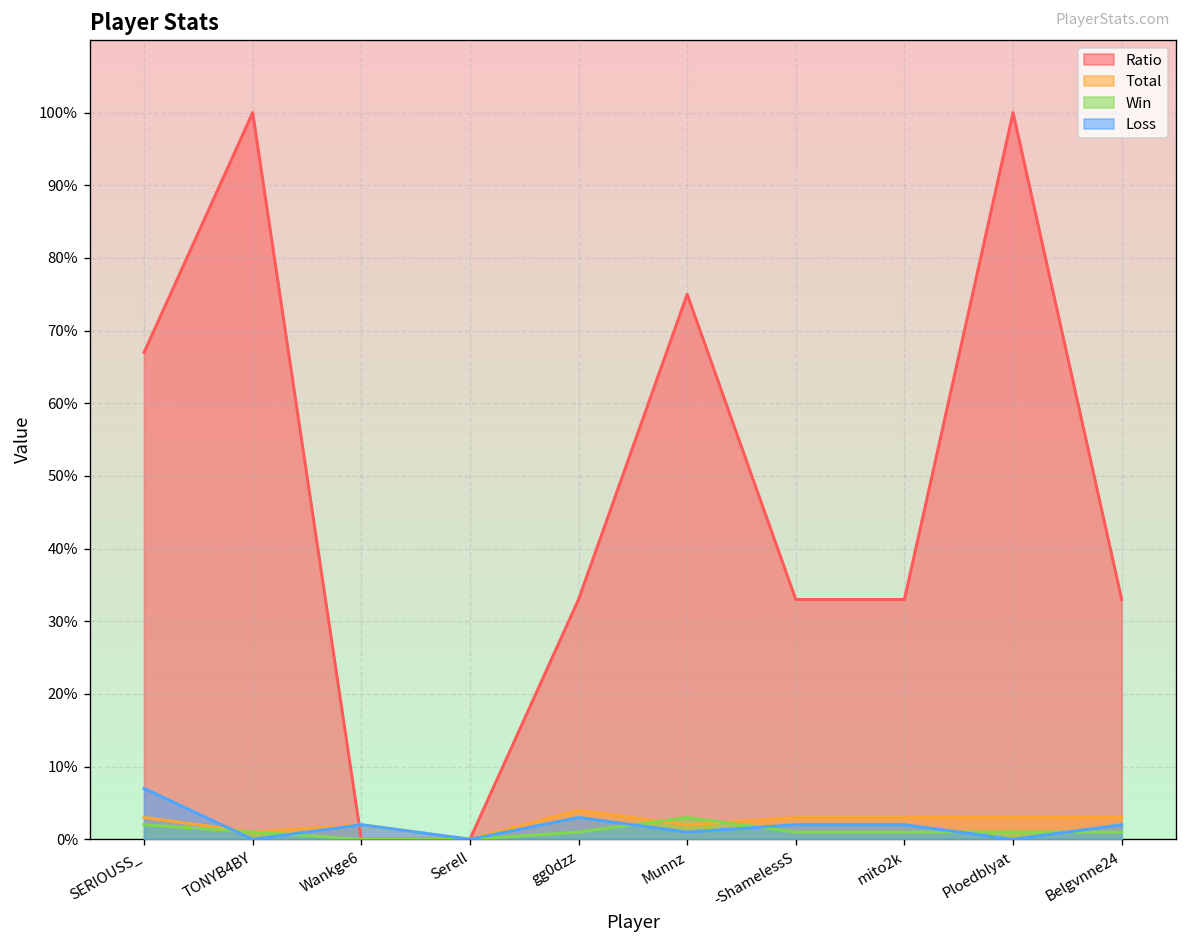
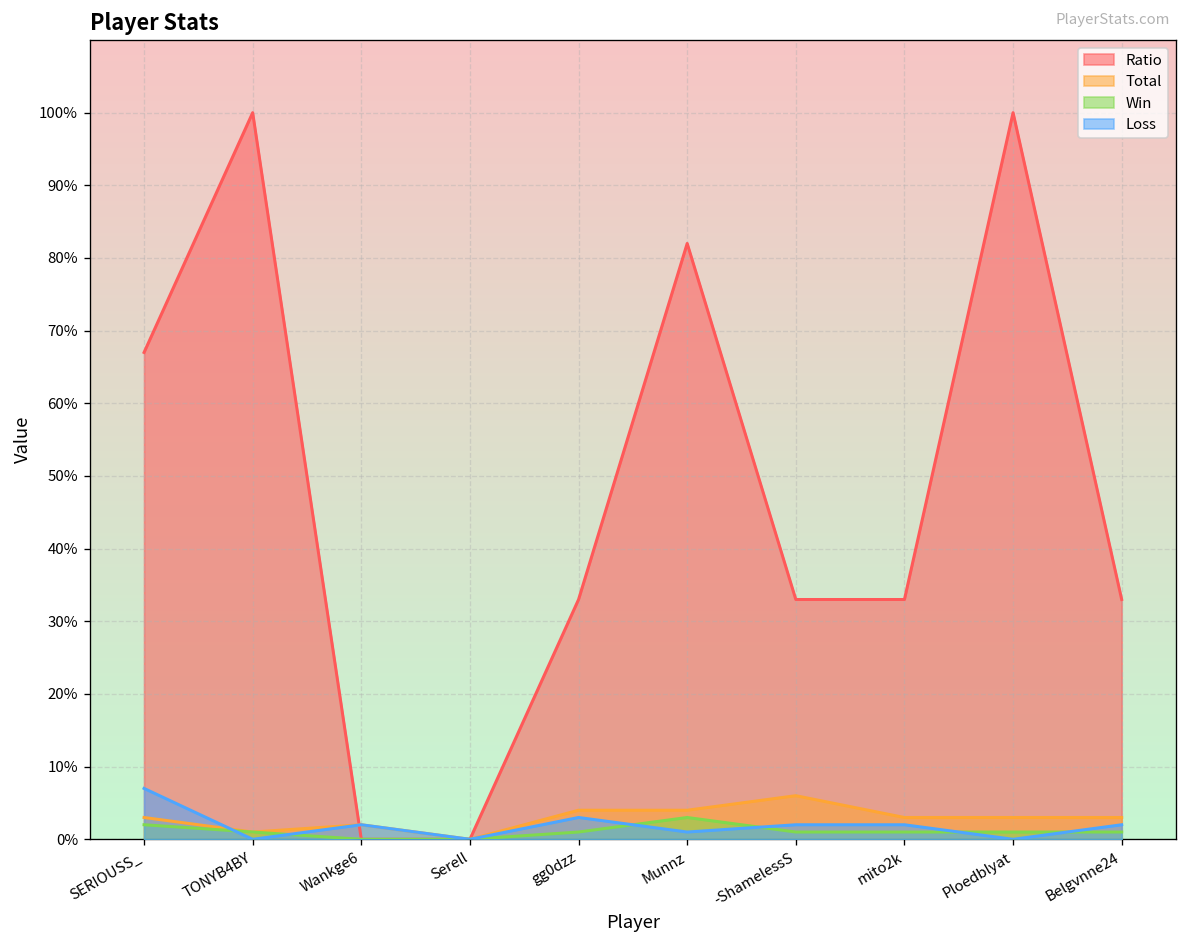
  {
    "Ratio": {
      "SERIOUSS_": "67%",
      "TONYB4BY": "100%",
      "gg0dzz": "33%",
-     "Munnz": "75%",
+     "Munnz": "82%",
      "-ShamelessS": "33%",
      "mito2k": "33%",
      "Ploedblyat": "100%",
      "Belgvnne24": "33%"
    },
    "Total": {
      "SERIOUSS_": "3%",
      "gg0dzz": "4%",
-     "Munnz": "2%",
-     "-ShamelessS": "3%",
+     "Munnz": "4%",
+     "-ShamelessS": "6%",
      "mito2k": "3%",
      "Ploedblyat": "3%",
      "Belgvnne24": "3%"
    },
    "Win": {
      "SERIOUSS_": "2%",
      "gg0dzz": "1%",
      "Munnz": "3%",
      "-ShamelessS": "1%",
      "mito2k": "1%",
      "Ploedblyat": "1%",
      "Belgvnne24": "1%"
    },
    "Loss": {
      "SERIOUSS_": "7%",
      "TONYB4BY": "0%",
      "gg0dzz": "3%",
      "Munnz": "1%",
      "-ShamelessS": "2%",
      "mito2k": "2%",
      "Ploedblyat": "0%",
      "Belgvnne24": "2%"
    }
  }
